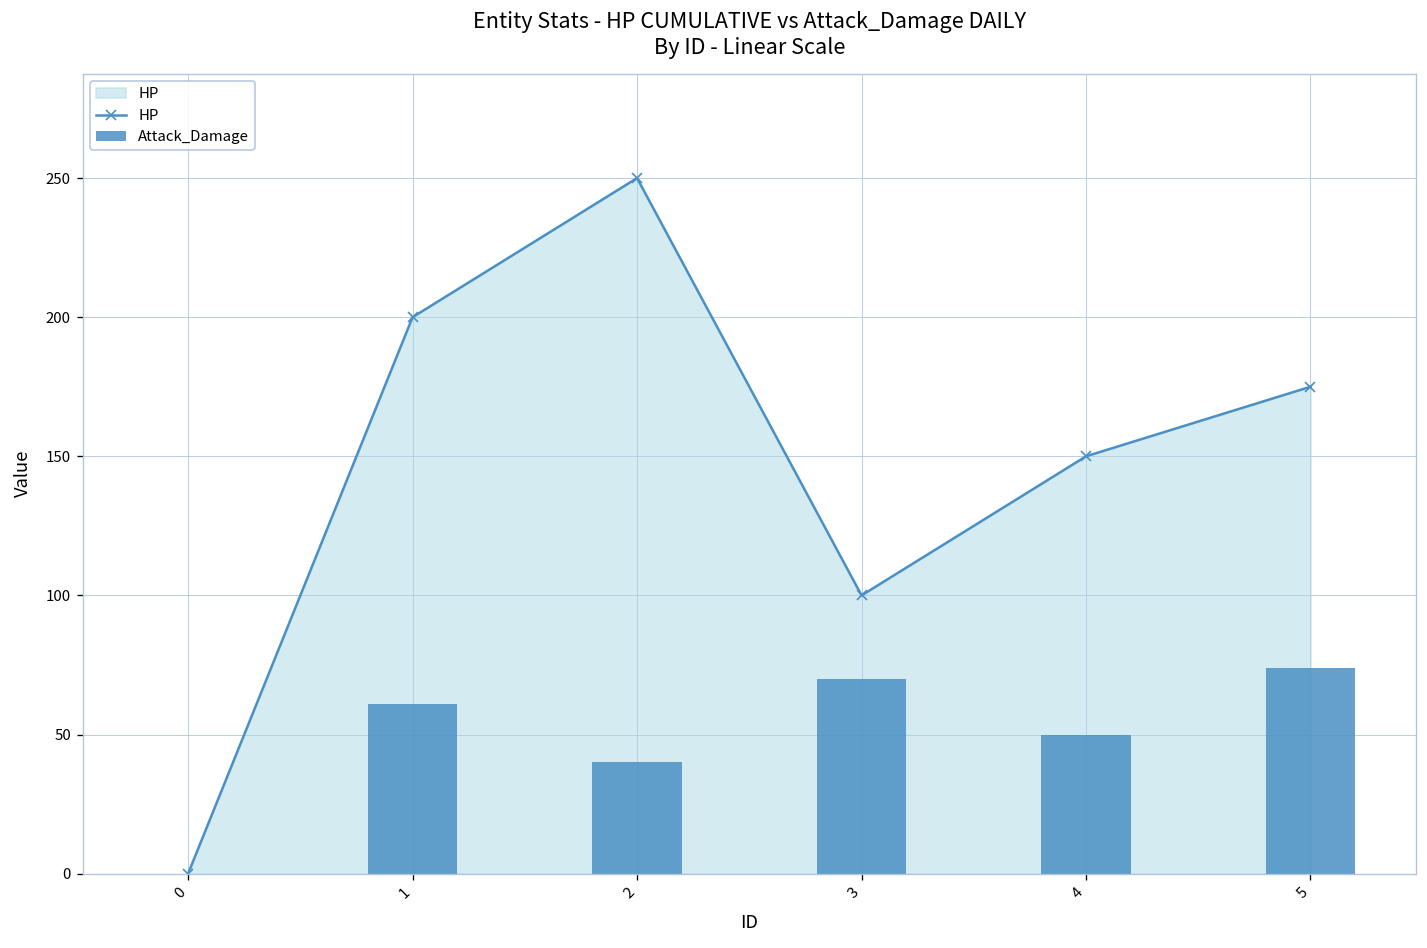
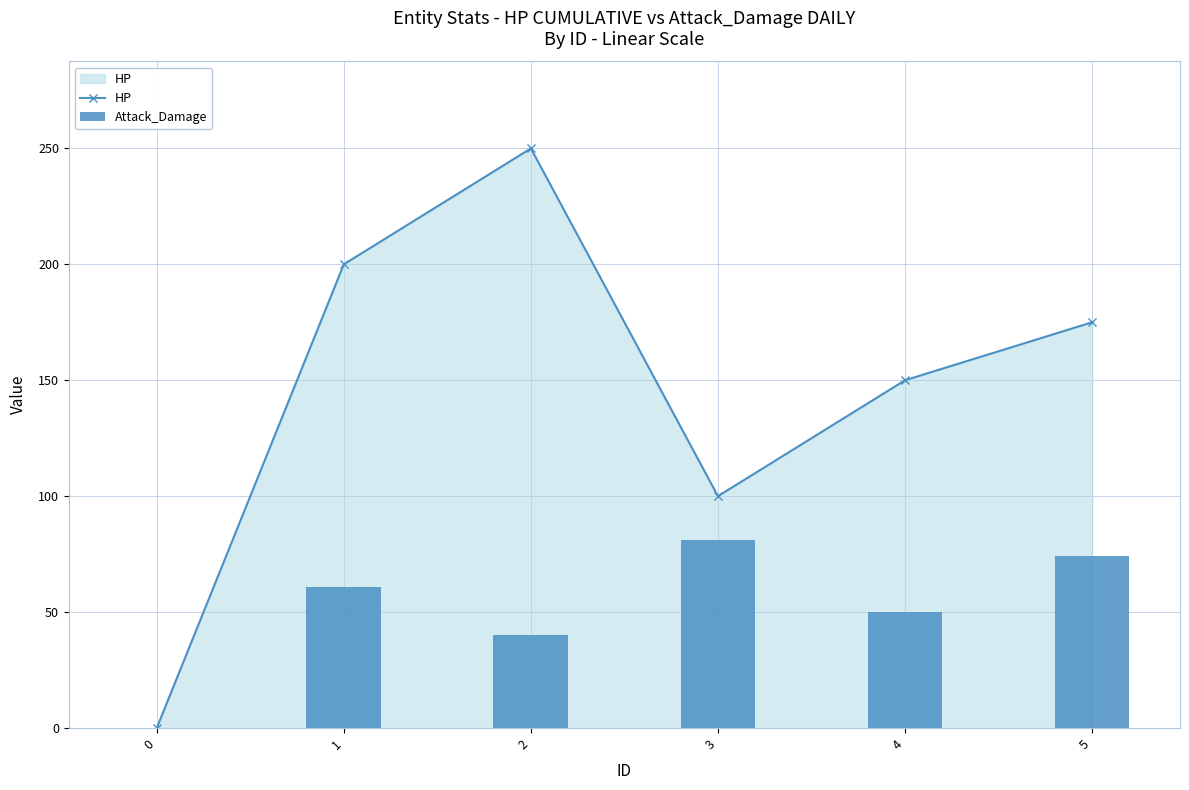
  {
    "Attack_Damage": {
      "0": 0,
      "1": 61,
      "2": 40,
-     "3": 70,
+     "3": 81,
      "4": 50,
      "5": 74
    }
  }
